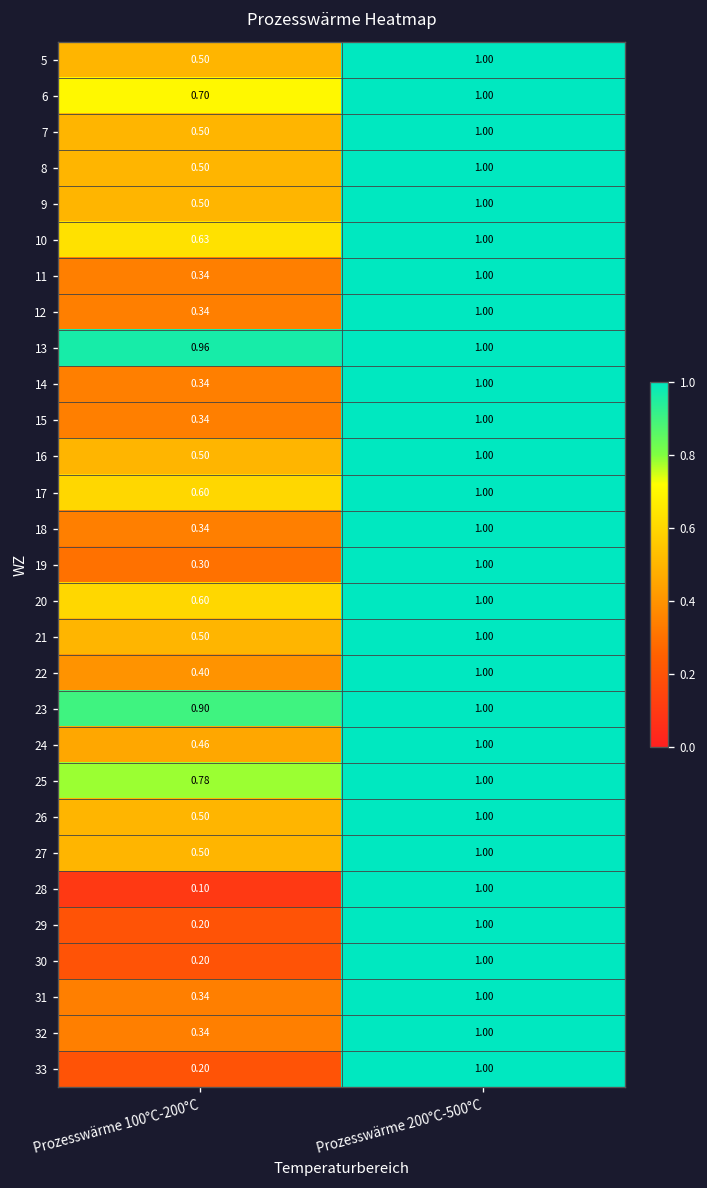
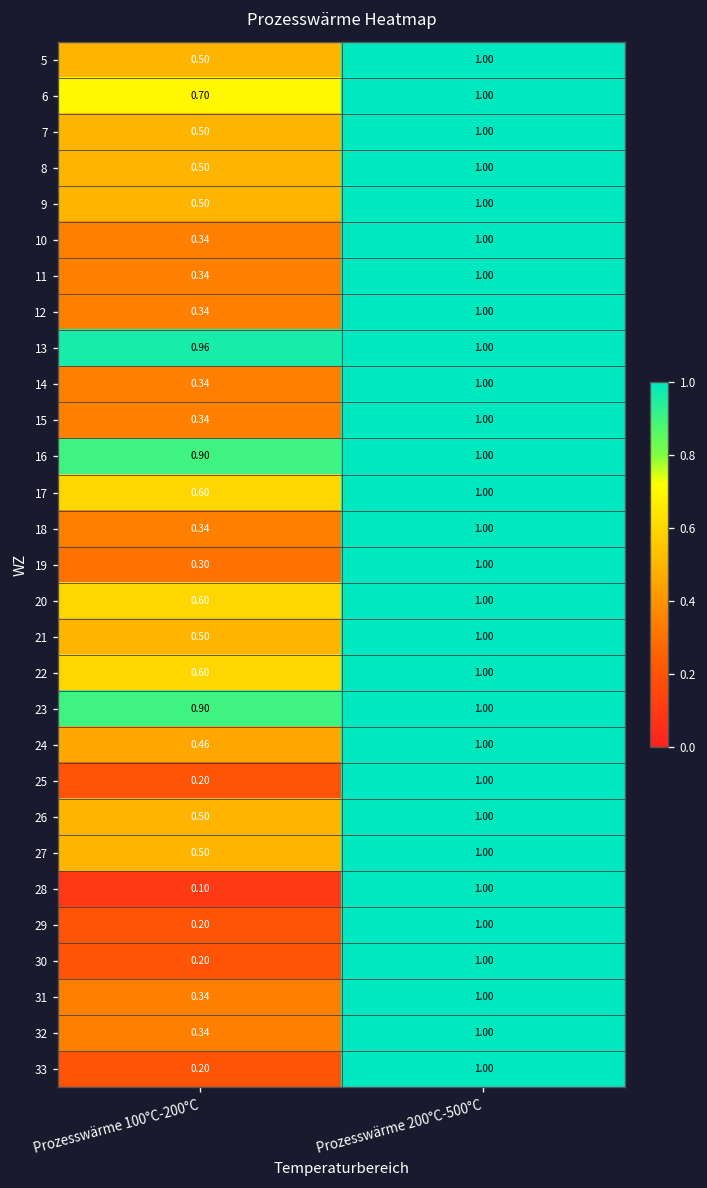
  {
    "5": {
      "Prozesswärme 100°C-200°C": 0.50,
      "Prozesswärme 200°C-500°C": 1.00
    },
    "6": {
      "Prozesswärme 100°C-200°C": 0.70,
      "Prozesswärme 200°C-500°C": 1.00
    },
    "7": {
      "Prozesswärme 100°C-200°C": 0.50,
      "Prozesswärme 200°C-500°C": 1.00
    },
    "8": {
      "Prozesswärme 100°C-200°C": 0.50,
      "Prozesswärme 200°C-500°C": 1.00
    },
    "9": {
      "Prozesswärme 100°C-200°C": 0.50,
      "Prozesswärme 200°C-500°C": 1.00
    },
    "10": {
-     "Prozesswärme 100°C-200°C": 0.63,
+     "Prozesswärme 100°C-200°C": 0.34,
      "Prozesswärme 200°C-500°C": 1.00
    },
    "11": {
      "Prozesswärme 100°C-200°C": 0.34,
      "Prozesswärme 200°C-500°C": 1.00
    },
    "12": {
      "Prozesswärme 100°C-200°C": 0.34,
      "Prozesswärme 200°C-500°C": 1.00
    },
    "13": {
      "Prozesswärme 100°C-200°C": 0.96,
      "Prozesswärme 200°C-500°C": 1.00
    },
    "14": {
      "Prozesswärme 100°C-200°C": 0.34,
      "Prozesswärme 200°C-500°C": 1.00
    },
    "15": {
      "Prozesswärme 100°C-200°C": 0.34,
      "Prozesswärme 200°C-500°C": 1.00
    },
    "16": {
-     "Prozesswärme 100°C-200°C": 0.50,
+     "Prozesswärme 100°C-200°C": 0.90,
      "Prozesswärme 200°C-500°C": 1.00
    },
    "17": {
      "Prozesswärme 100°C-200°C": 0.60,
      "Prozesswärme 200°C-500°C": 1.00
    },
    "18": {
      "Prozesswärme 100°C-200°C": 0.34,
      "Prozesswärme 200°C-500°C": 1.00
    },
    "19": {
      "Prozesswärme 100°C-200°C": 0.30,
      "Prozesswärme 200°C-500°C": 1.00
    },
    "20": {
      "Prozesswärme 100°C-200°C": 0.60,
      "Prozesswärme 200°C-500°C": 1.00
    },
    "21": {
      "Prozesswärme 100°C-200°C": 0.50,
      "Prozesswärme 200°C-500°C": 1.00
    },
    "22": {
-     "Prozesswärme 100°C-200°C": 0.40,
+     "Prozesswärme 100°C-200°C": 0.60,
      "Prozesswärme 200°C-500°C": 1.00
    },
    "23": {
      "Prozesswärme 100°C-200°C": 0.90,
      "Prozesswärme 200°C-500°C": 1.00
    },
    "24": {
      "Prozesswärme 100°C-200°C": 0.46,
      "Prozesswärme 200°C-500°C": 1.00
    },
    "25": {
-     "Prozesswärme 100°C-200°C": 0.78,
+     "Prozesswärme 100°C-200°C": 0.20,
      "Prozesswärme 200°C-500°C": 1.00
    },
    "26": {
      "Prozesswärme 100°C-200°C": 0.50,
      "Prozesswärme 200°C-500°C": 1.00
    },
    "27": {
      "Prozesswärme 100°C-200°C": 0.50,
      "Prozesswärme 200°C-500°C": 1.00
    },
    "28": {
      "Prozesswärme 100°C-200°C": 0.10,
      "Prozesswärme 200°C-500°C": 1.00
    },
    "29": {
      "Prozesswärme 100°C-200°C": 0.20,
      "Prozesswärme 200°C-500°C": 1.00
    },
    "30": {
      "Prozesswärme 100°C-200°C": 0.20,
      "Prozesswärme 200°C-500°C": 1.00
    },
    "31": {
      "Prozesswärme 100°C-200°C": 0.34,
      "Prozesswärme 200°C-500°C": 1.00
    },
    "32": {
      "Prozesswärme 100°C-200°C": 0.34,
      "Prozesswärme 200°C-500°C": 1.00
    },
    "33": {
      "Prozesswärme 100°C-200°C": 0.20,
      "Prozesswärme 200°C-500°C": 1.00
    }
  }
